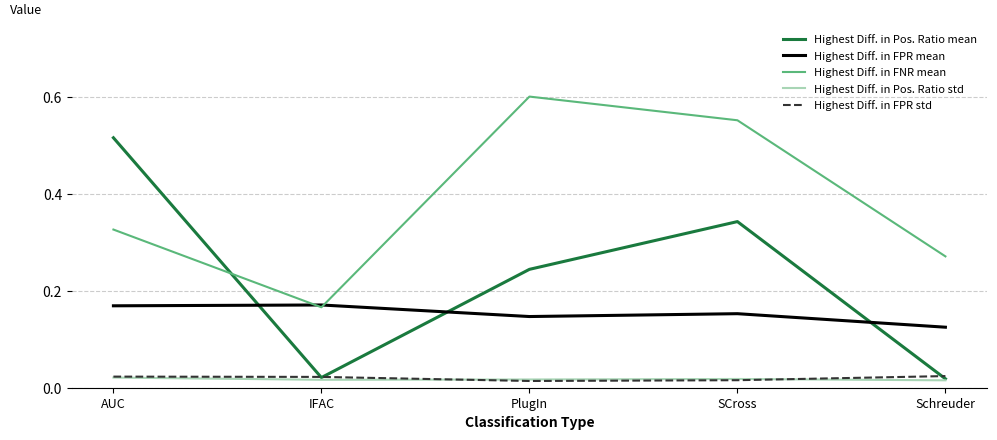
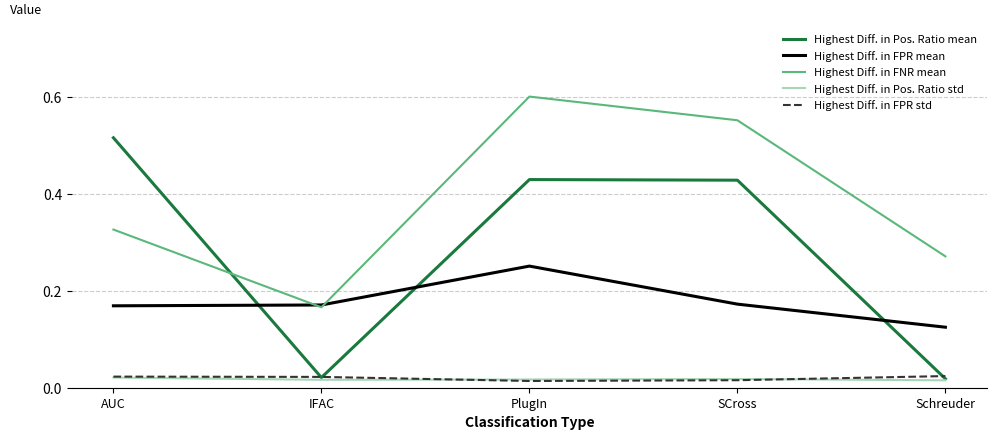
  {
    "Highest Diff. in Pos. Ratio mean": {
      "AUC": 0.52,
-     "PlugIn": 0.24,
-     "SCross": 0.34
+     "PlugIn": 0.43,
+     "SCross": 0.43
    },
    "Highest Diff. in FPR mean": {
      "AUC": 0.17,
-     "PlugIn": 0.15,
-     "SCross": 0.15,
+     "PlugIn": 0.25,
+     "SCross": 0.17,
      "Schreuder": 0.12
    },
    "Highest Diff. in FNR mean": {
      "AUC": 0.33,
      "PlugIn": 0.60,
      "SCross": 0.55,
      "Schreuder": 0.27
    },
    "Highest Diff. in FPR std": {
      "Schreuder": 0.02
    }
  }
